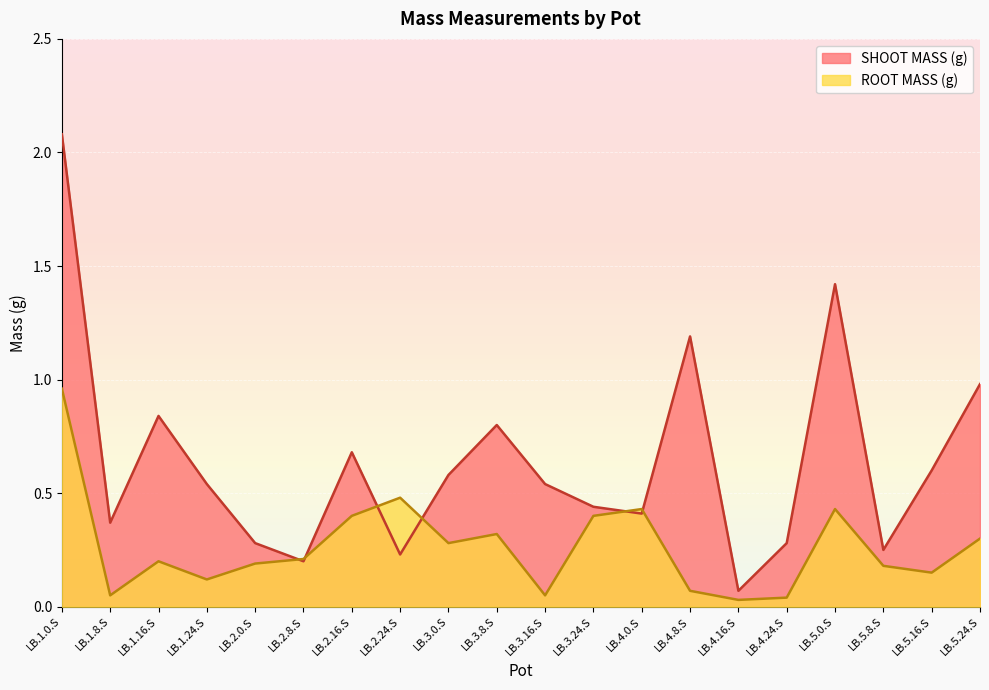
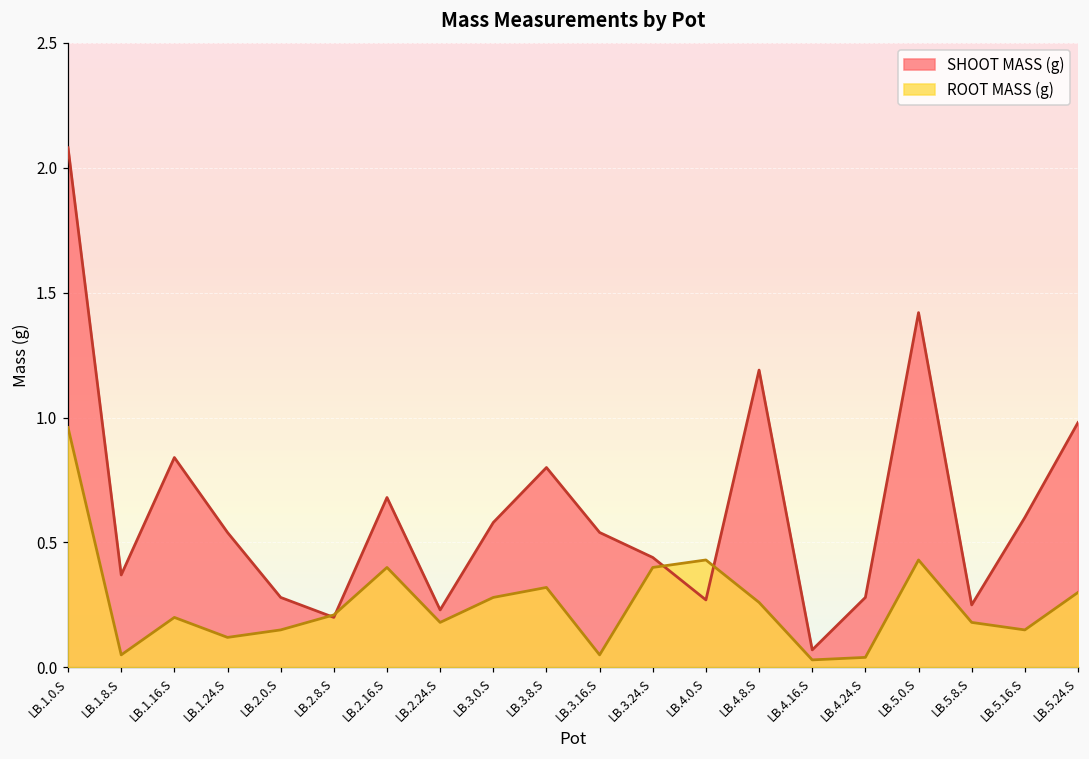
  {
    "SHOOT MASS (g)": {
      "LB.1.0.S": 2.08,
      "LB.1.8.S": 0.37,
      "LB.1.16.S": 0.84,
      "LB.1.24.S": 0.54,
      "LB.2.0.S": 0.28,
      "LB.2.16.S": 0.68,
      "LB.2.24.S": 0.23,
      "LB.3.0.S": 0.58,
      "LB.3.8.S": 0.80,
      "LB.3.16.S": 0.54,
      "LB.3.24.S": 0.44,
-     "LB.4.0.S": 0.41,
+     "LB.4.0.S": 0.27,
      "LB.4.8.S": 1.19,
      "LB.4.16.S": 0.07,
      "LB.4.24.S": 0.28,
      "LB.5.0.S": 1.42,
      "LB.5.8.S": 0.25,
      "LB.5.16.S": 0.60,
      "LB.5.24.S": 0.98
    },
    "ROOT MASS (g)": {
      "LB.1.0.S": 0.96,
      "LB.1.8.S": 0.05,
      "LB.1.16.S": 0.20,
      "LB.1.24.S": 0.12,
-     "LB.2.0.S": 0.19,
+     "LB.2.0.S": 0.15,
      "LB.2.16.S": 0.40,
-     "LB.2.24.S": 0.48,
+     "LB.2.24.S": 0.18,
      "LB.3.0.S": 0.28,
      "LB.3.8.S": 0.32,
      "LB.3.16.S": 0.05,
      "LB.3.24.S": 0.40,
      "LB.4.0.S": 0.43,
-     "LB.4.8.S": 0.07,
+     "LB.4.8.S": 0.26,
      "LB.4.16.S": 0.03,
      "LB.4.24.S": 0.04,
      "LB.5.0.S": 0.43,
      "LB.5.8.S": 0.18,
      "LB.5.16.S": 0.15,
      "LB.5.24.S": 0.30
    }
  }
